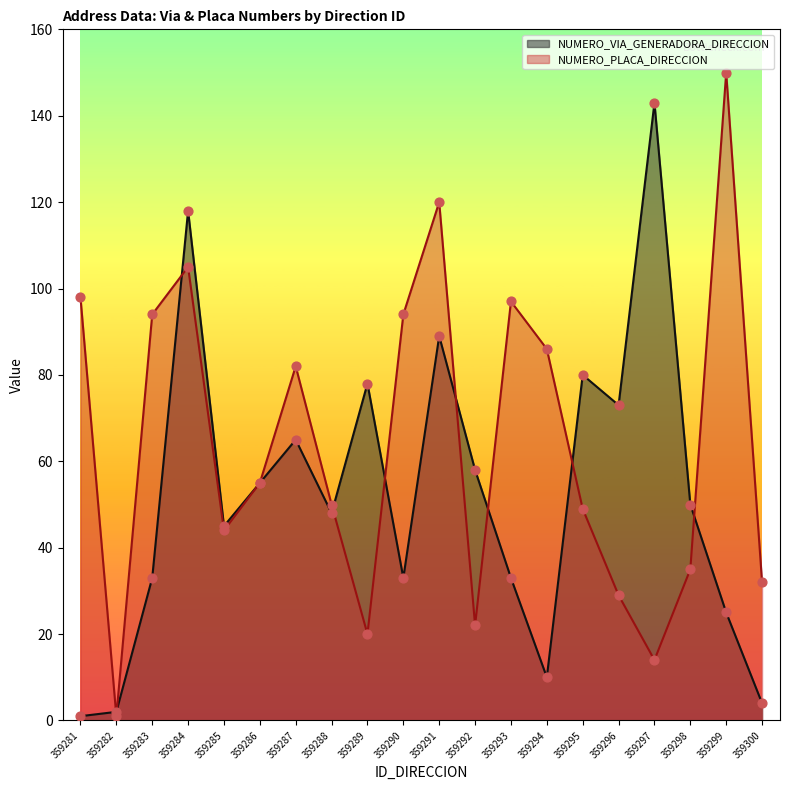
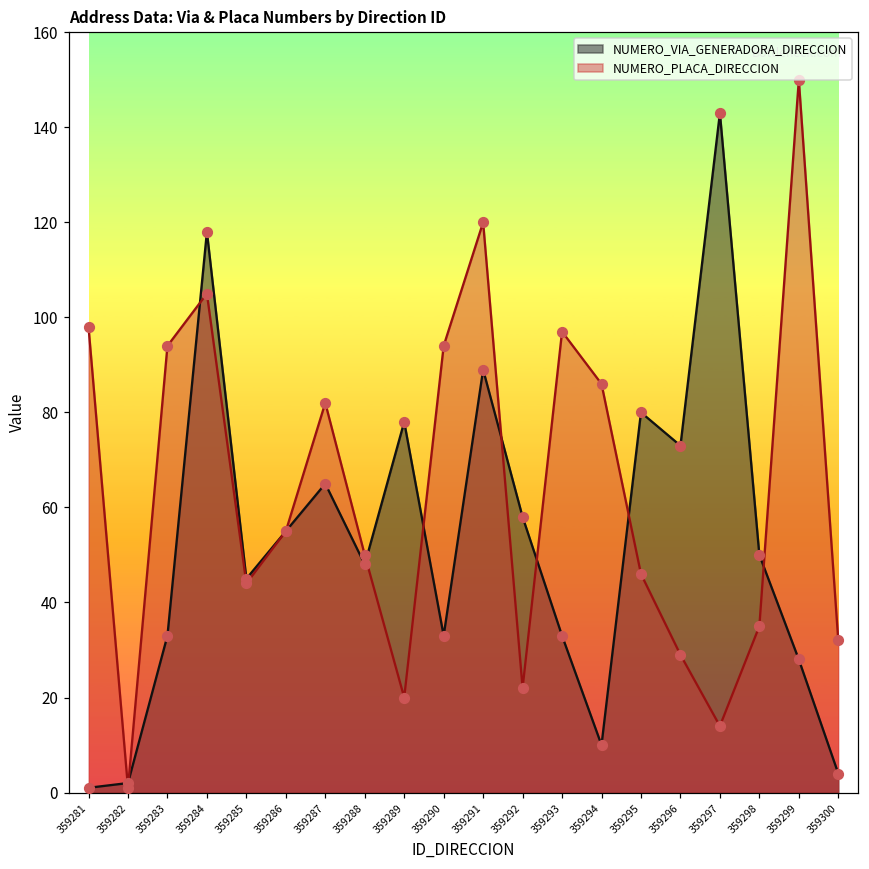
  {
    "NUMERO_VIA_GENERADORA_DIRECCION": {
      "359281": 1,
      "359282": 2,
      "359283": 33,
      "359284": 118,
      "359285": 45,
      "359287": 65,
      "359288": 48,
      "359289": 78,
      "359290": 33,
      "359291": 89,
      "359292": 58,
      "359293": 33,
      "359294": 10,
      "359295": 80,
      "359296": 73,
      "359297": 143,
      "359298": 50,
-     "359299": 25,
+     "359299": 28,
      "359300": 4
    },
    "NUMERO_PLACA_DIRECCION": {
      "359281": 98,
      "359282": 1,
      "359283": 94,
      "359284": 105,
      "359285": 44,
      "359287": 82,
      "359288": 50,
      "359289": 20,
      "359290": 94,
      "359291": 120,
      "359292": 22,
      "359293": 97,
      "359294": 86,
-     "359295": 49,
+     "359295": 46,
      "359296": 29,
      "359297": 14,
      "359298": 35,
      "359299": 150,
      "359300": 32
    }
  }
